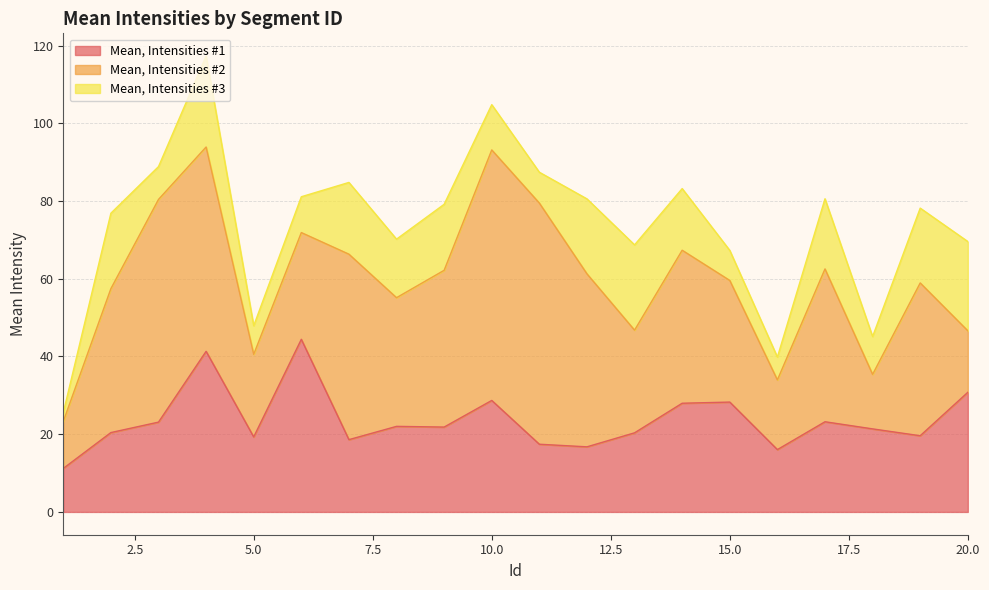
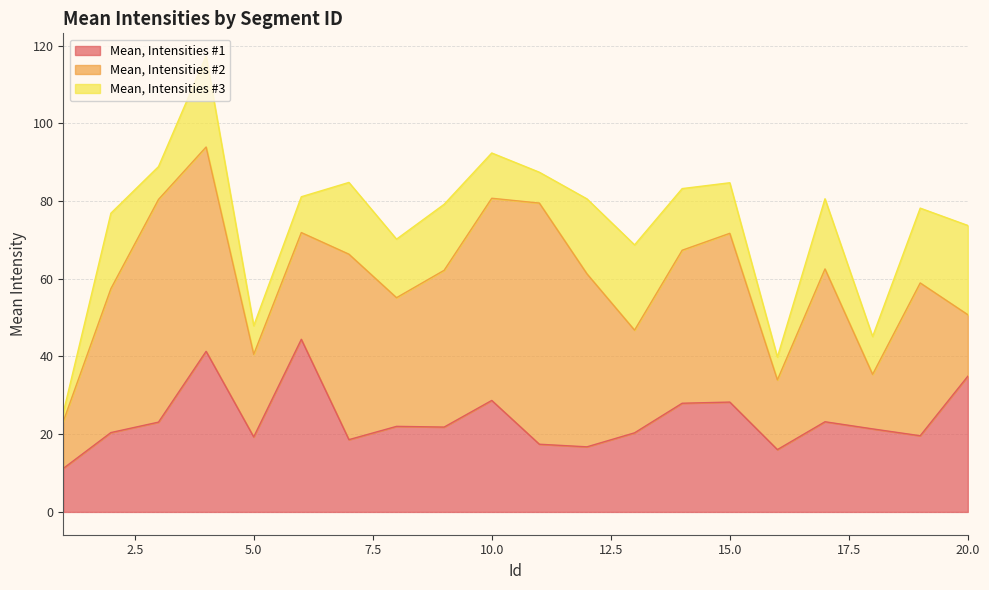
  {
    "Mean, Intensities #1": {
      "5.0": 19,
      "10.0": 29,
      "15.0": 28,
-     "20.0": 31
+     "20.0": 35
    },
    "Mean, Intensities #2": {
      "5.0": 21,
-     "10.0": 64,
-     "15.0": 31,
+     "10.0": 52,
+     "15.0": 43,
      "20.0": 16
    },
    "Mean, Intensities #3": {
      "5.0": 7,
      "10.0": 12,
-     "15.0": 8,
+     "15.0": 13,
      "20.0": 23
    }
  }
